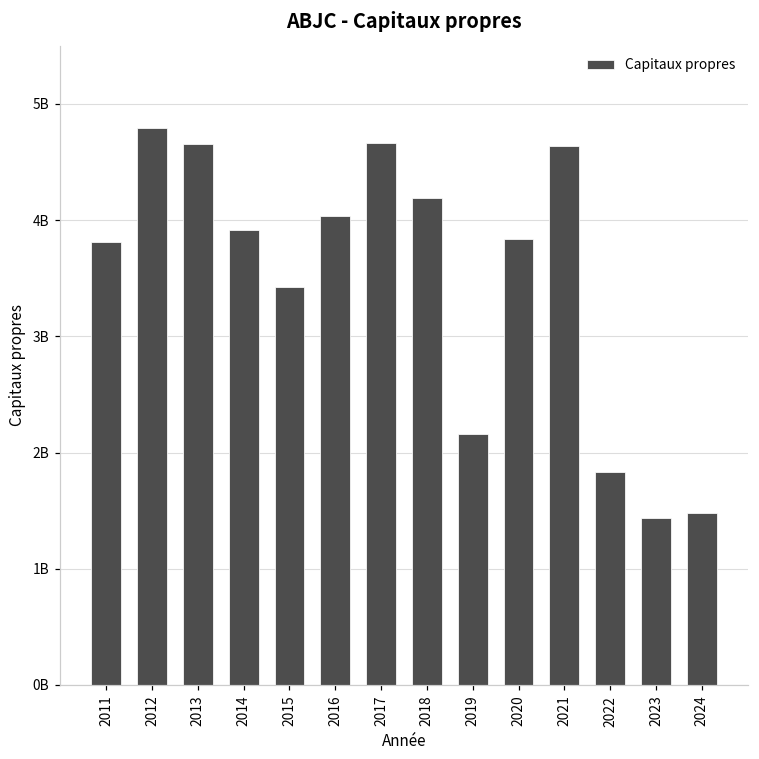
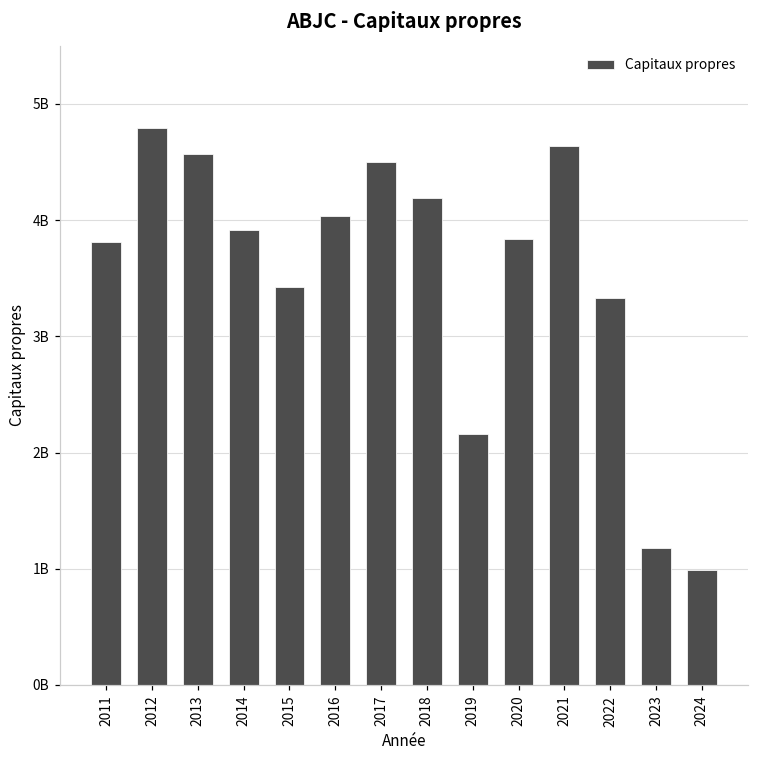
  {
    "2011": 3810000000,
    "2012": 4790000000,
-   "2013": 4660000000,
+   "2013": 4570000000,
    "2014": 3910000000,
    "2015": 3430000000,
    "2016": 4030000000,
-   "2017": 4660000000,
+   "2017": 4500000000,
    "2018": 4190000000,
    "2019": 2160000000,
    "2020": 3840000000,
    "2021": 4640000000,
-   "2022": 1830000000,
-   "2023": 1440000000,
-   "2024": 1480000000
+   "2022": 3330000000,
+   "2023": 1180000000,
+   "2024": 990000000
  }
